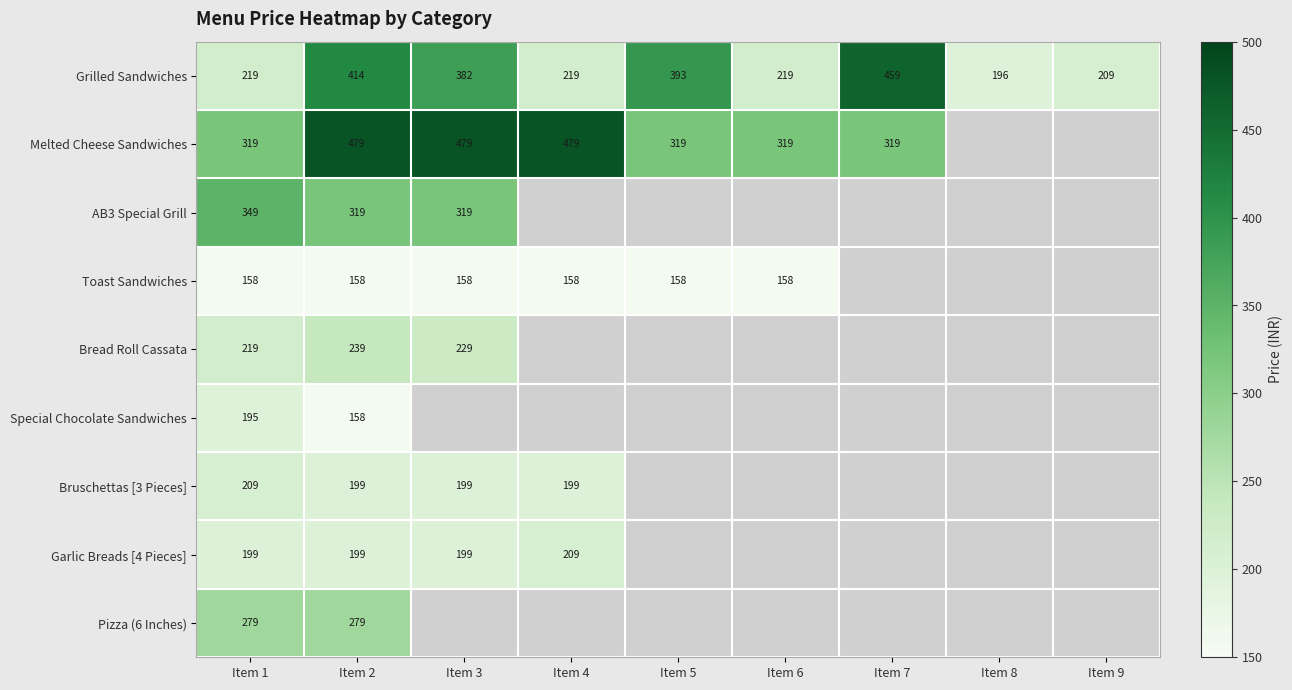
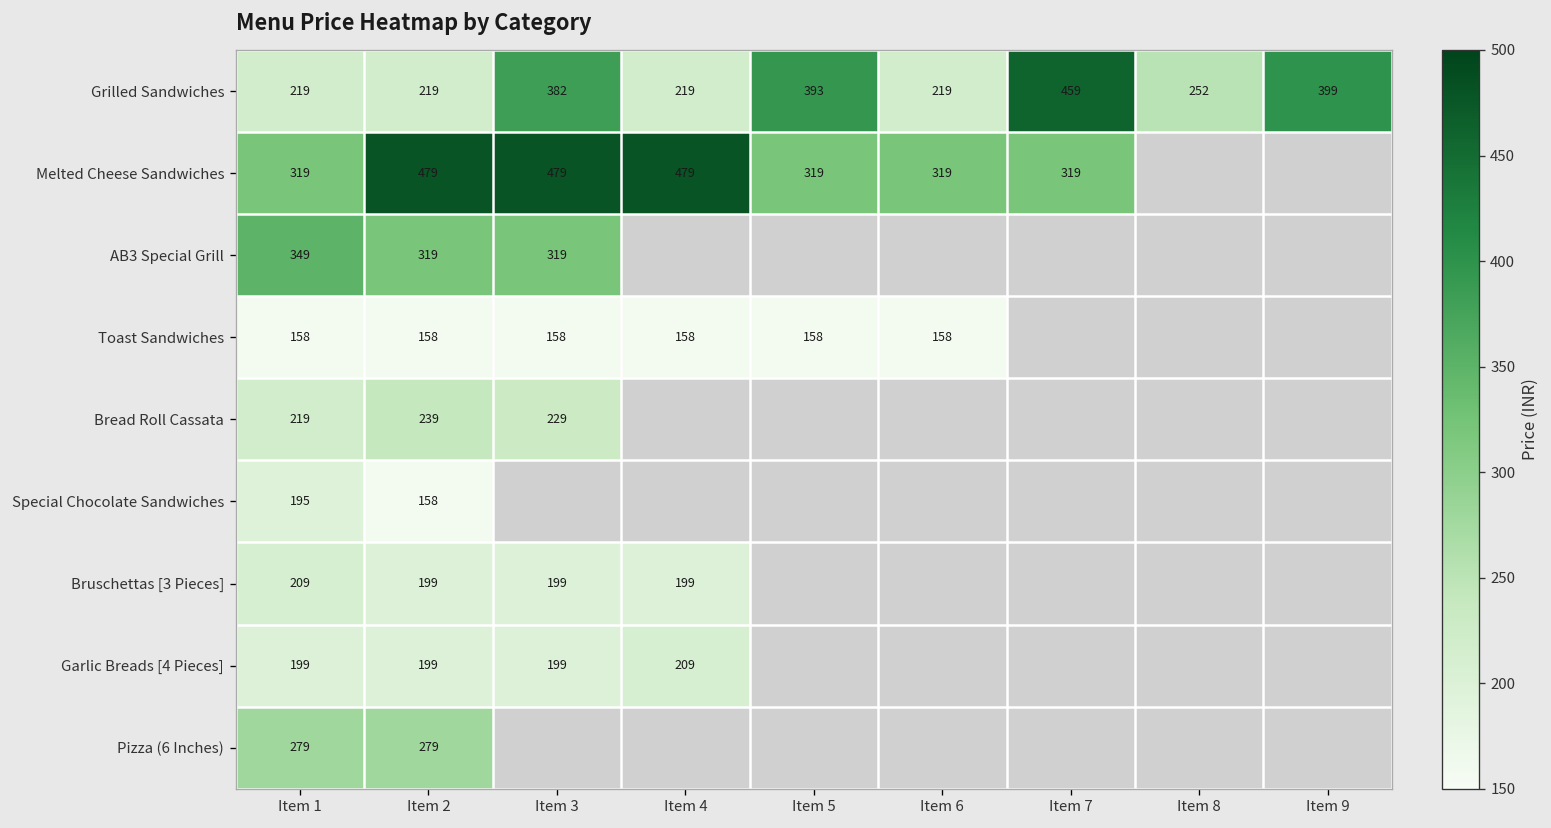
  {
    "Grilled Sandwiches": {
      "Item 1": 219,
-     "Item 2": 414,
+     "Item 2": 219,
      "Item 3": 382,
      "Item 4": 219,
      "Item 5": 393,
      "Item 6": 219,
      "Item 7": 459,
-     "Item 8": 196,
-     "Item 9": 209
+     "Item 8": 252,
+     "Item 9": 399
    },
    "Melted Cheese Sandwiches": {
      "Item 1": 319,
      "Item 2": 479,
      "Item 3": 479,
      "Item 4": 479,
      "Item 5": 319,
      "Item 6": 319,
      "Item 7": 319
    },
    "AB3 Special Grill": {
      "Item 1": 349,
      "Item 2": 319,
      "Item 3": 319
    },
    "Toast Sandwiches": {
      "Item 1": 158,
      "Item 2": 158,
      "Item 3": 158,
      "Item 4": 158,
      "Item 5": 158,
      "Item 6": 158
    },
    "Bread Roll Cassata": {
      "Item 1": 219,
      "Item 2": 239,
      "Item 3": 229
    },
    "Special Chocolate Sandwiches": {
      "Item 1": 195,
      "Item 2": 158
    },
    "Bruschettas [3 Pieces]": {
      "Item 1": 209,
      "Item 2": 199,
      "Item 3": 199,
      "Item 4": 199
    },
    "Garlic Breads [4 Pieces]": {
      "Item 1": 199,
      "Item 2": 199,
      "Item 3": 199,
      "Item 4": 209
    },
    "Pizza (6 Inches)": {
      "Item 1": 279,
      "Item 2": 279
    }
  }
